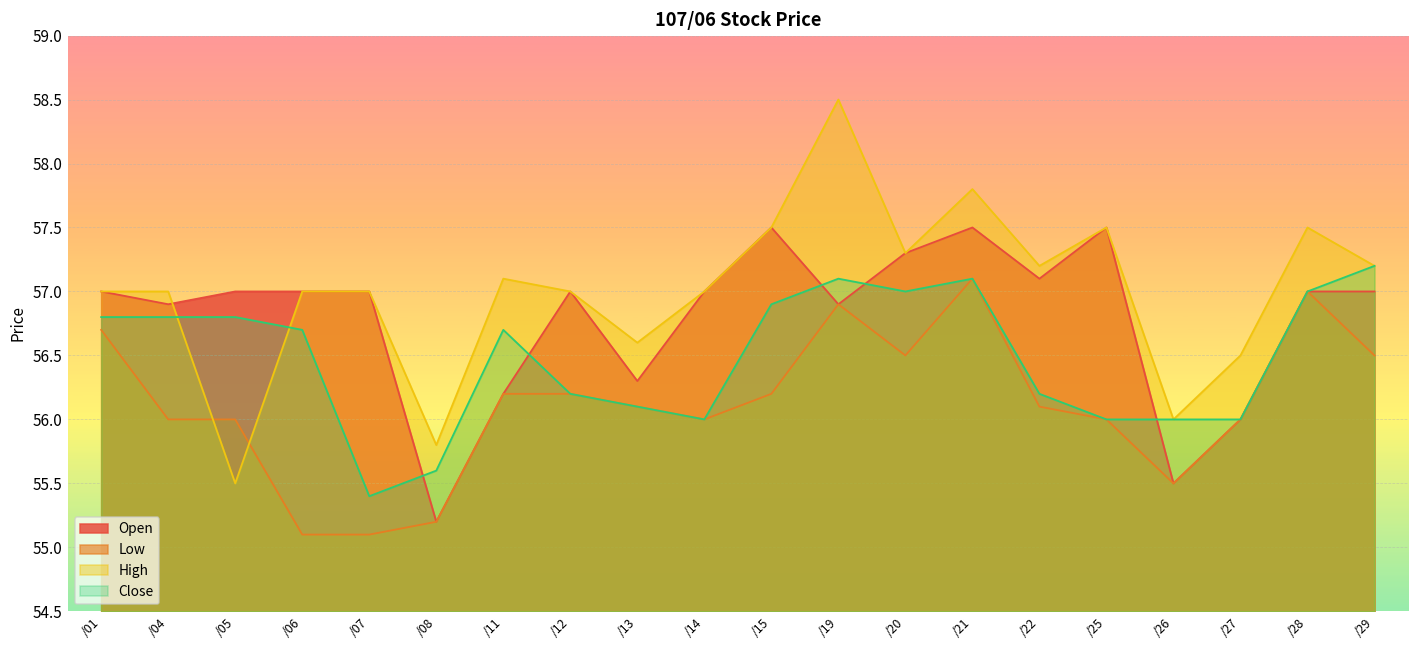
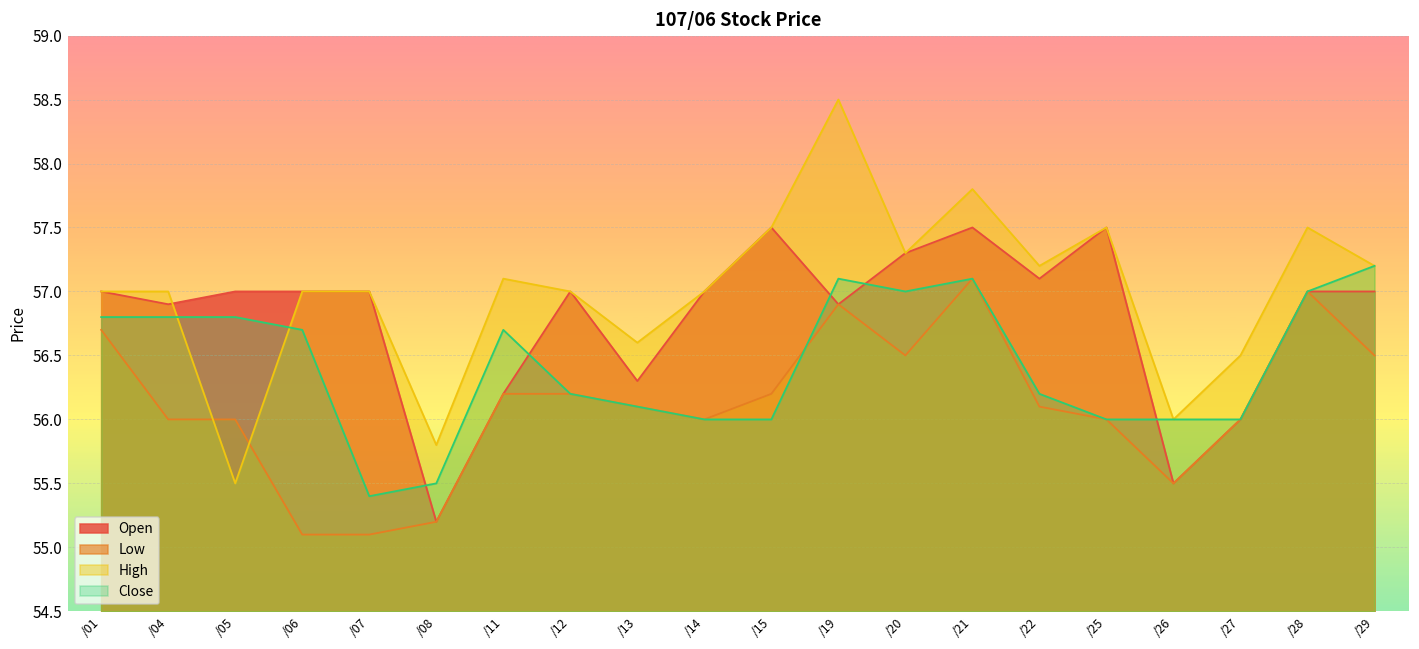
  {
    "High": {
      "/04": 57.0,
      "/05": 55.5,
      "/08": 55.8,
      "/11": 57.1,
      "/13": 56.6,
      "/19": 58.5,
      "/21": 57.8,
      "/22": 57.2,
      "/27": 56.5,
      "/28": 57.5
    },
    "Close": {
      "/01": 56.8,
      "/04": 56.8,
      "/05": 56.8,
      "/06": 56.7,
      "/07": 55.4,
-     "/08": 55.6,
+     "/08": 55.5,
      "/11": 56.7,
-     "/15": 56.9,
+     "/15": 56.0,
      "/19": 57.1,
      "/20": 57.0,
      "/22": 56.2
    }
  }
